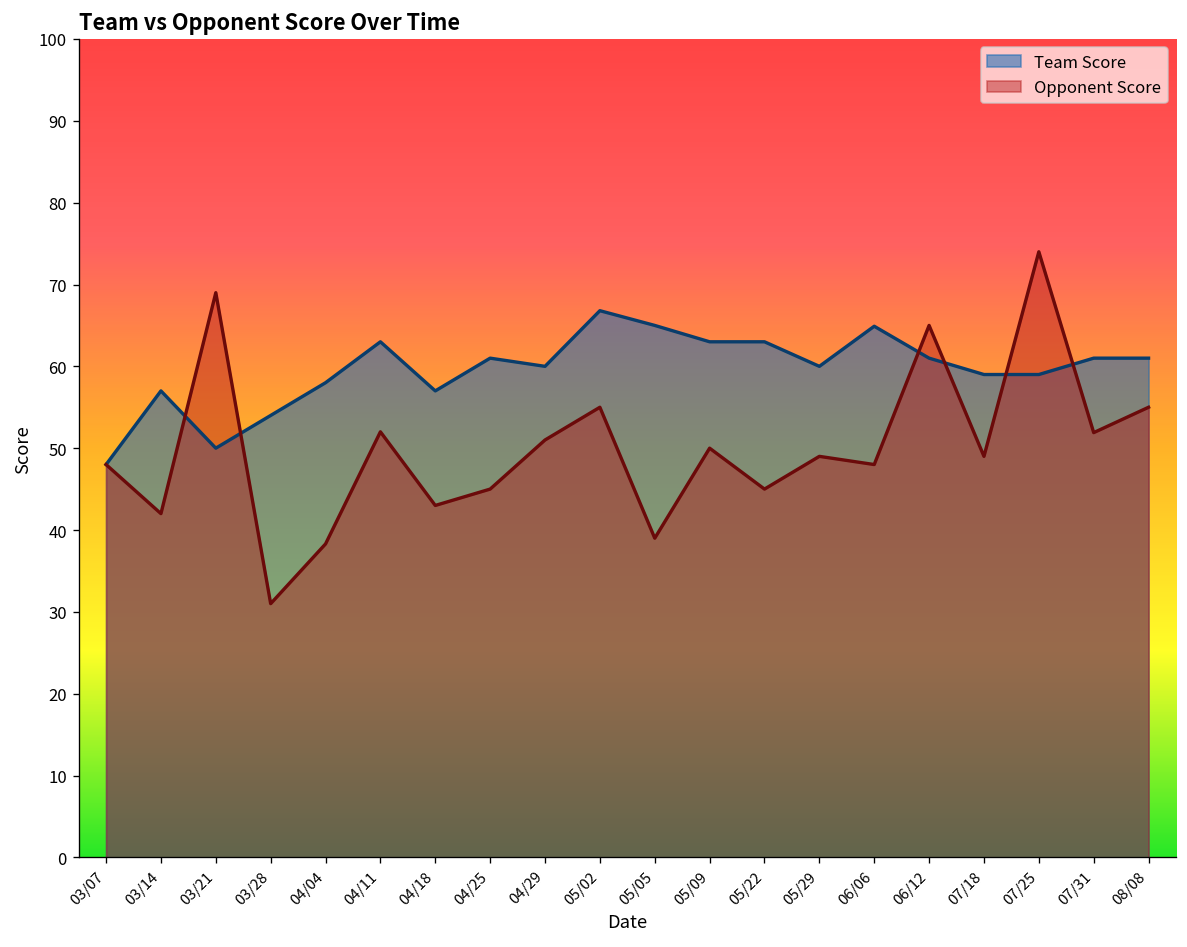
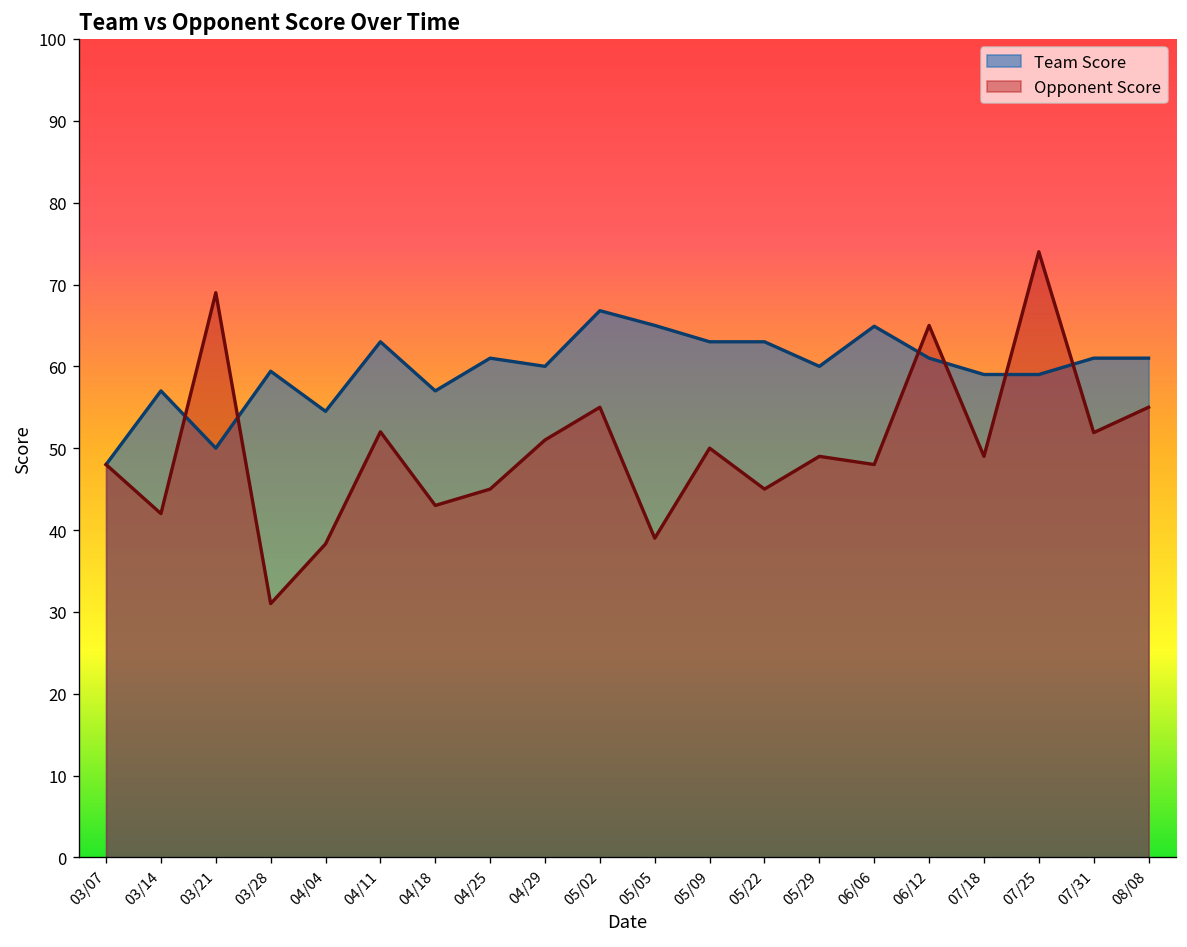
  {
    "Team Score": {
      "03/14": 57,
      "03/21": 50,
-     "03/28": 54,
-     "04/04": 58,
+     "03/28": 59,
+     "04/04": 55,
      "04/11": 63,
      "04/18": 57,
      "04/25": 61,
      "04/29": 60,
      "05/02": 67,
      "05/05": 65,
      "05/09": 63,
      "05/22": 63,
      "05/29": 60,
      "06/06": 65,
      "06/12": 61,
      "07/18": 59,
      "07/25": 59,
      "07/31": 61,
      "08/08": 61
    },
    "Opponent Score": {
      "03/14": 42,
      "03/21": 69,
      "03/28": 31,
      "04/04": 38,
      "04/11": 52,
      "04/18": 43,
      "04/25": 45,
      "04/29": 51,
      "05/02": 55,
      "05/05": 39,
      "05/09": 50,
      "05/22": 45,
      "05/29": 49,
      "06/06": 48,
      "06/12": 65,
      "07/18": 49,
      "07/25": 74,
      "07/31": 52,
      "08/08": 55
    }
  }
